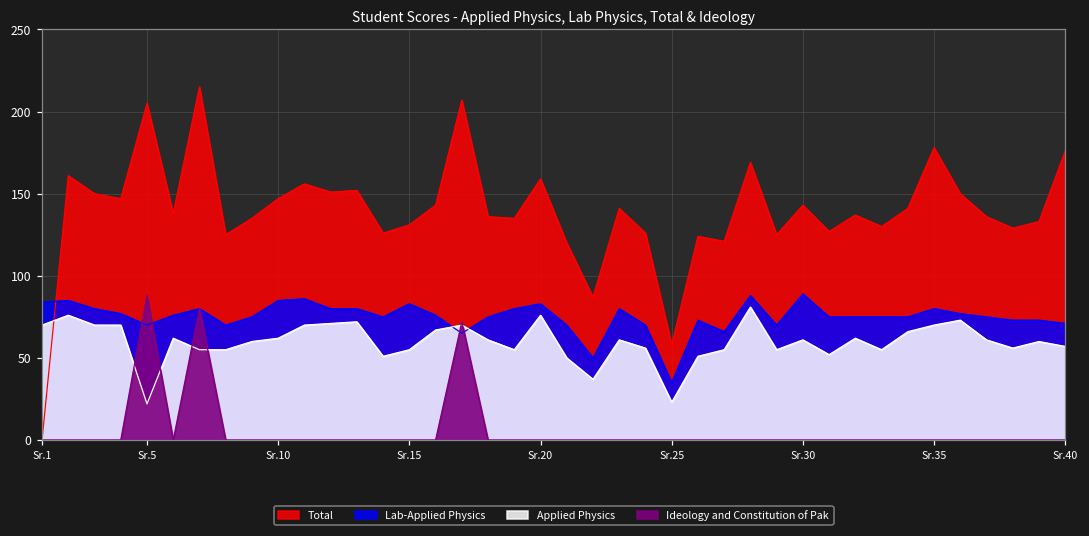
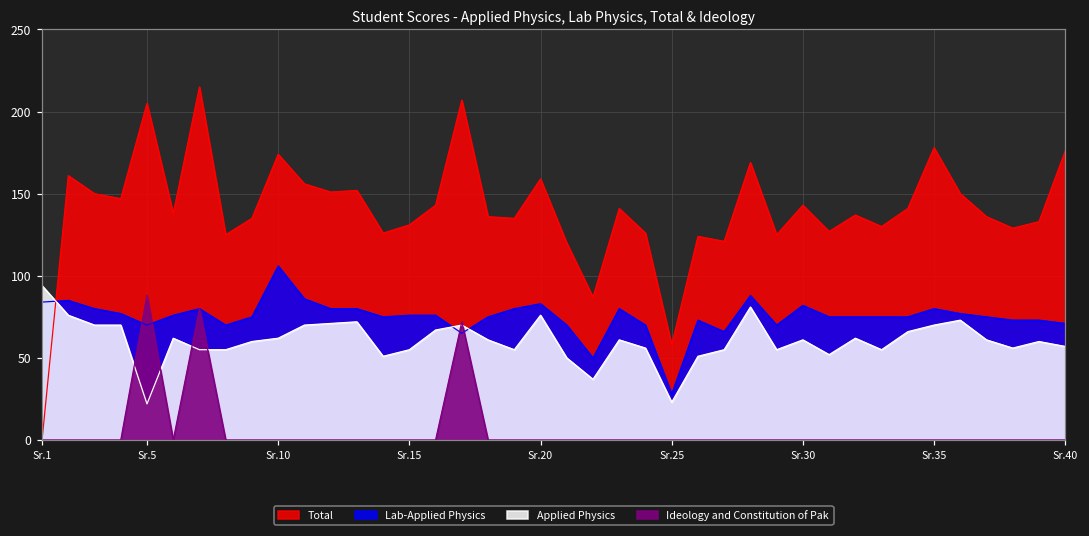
  {
    "Total": {
      "Sr.5": 205,
-     "Sr.10": 147,
+     "Sr.10": 174,
      "Sr.15": 131,
      "Sr.20": 159,
      "Sr.25": 58,
      "Sr.30": 143,
      "Sr.35": 178,
      "Sr.40": 176
    },
    "Lab-Applied Physics": {
      "Sr.1": 84,
      "Sr.5": 70,
-     "Sr.10": 85,
-     "Sr.15": 83,
+     "Sr.10": 106,
+     "Sr.15": 76,
      "Sr.20": 83,
-     "Sr.25": 35,
-     "Sr.30": 89,
+     "Sr.25": 28,
+     "Sr.30": 82,
      "Sr.35": 80,
      "Sr.40": 71
    },
    "Applied Physics": {
-     "Sr.1": 70,
+     "Sr.1": 94,
      "Sr.5": 22,
      "Sr.10": 62,
      "Sr.15": 55,
      "Sr.20": 76,
      "Sr.25": 23,
      "Sr.30": 61,
      "Sr.35": 70,
      "Sr.40": 57
    },
    "Ideology and Constitution of Pak": {
      "Sr.5": 88,
      "Sr.10": 0,
      "Sr.15": 0,
      "Sr.20": 0,
      "Sr.25": 0,
      "Sr.30": 0,
      "Sr.35": 0,
      "Sr.40": 0
    }
  }
